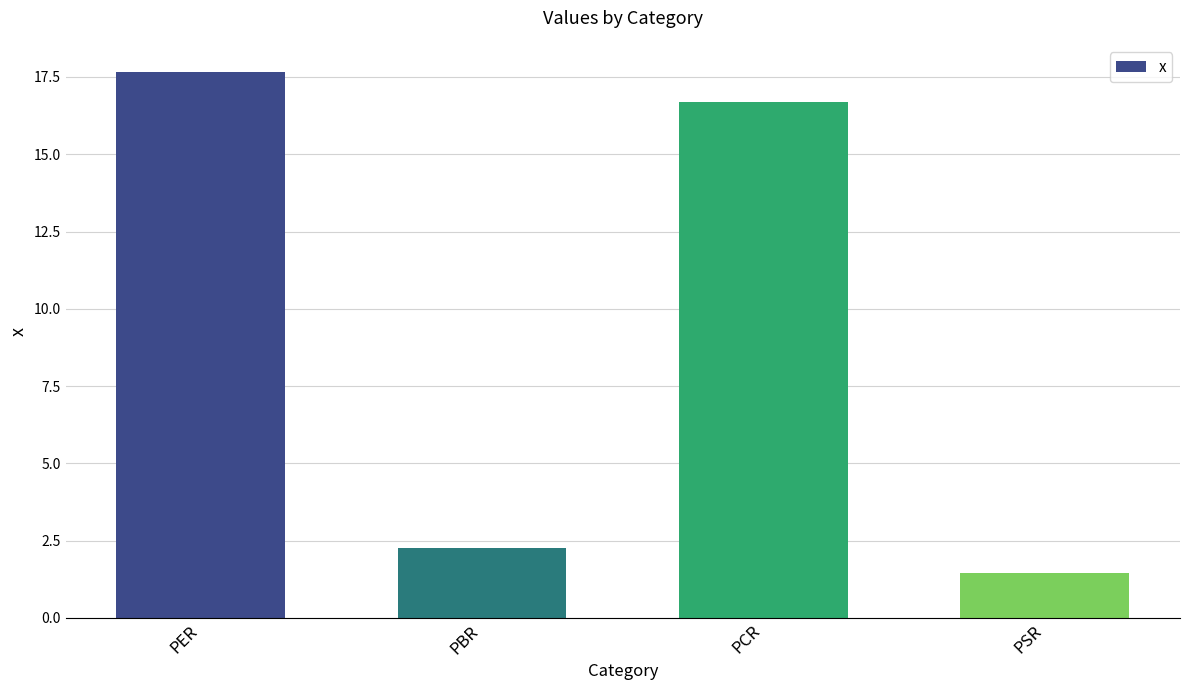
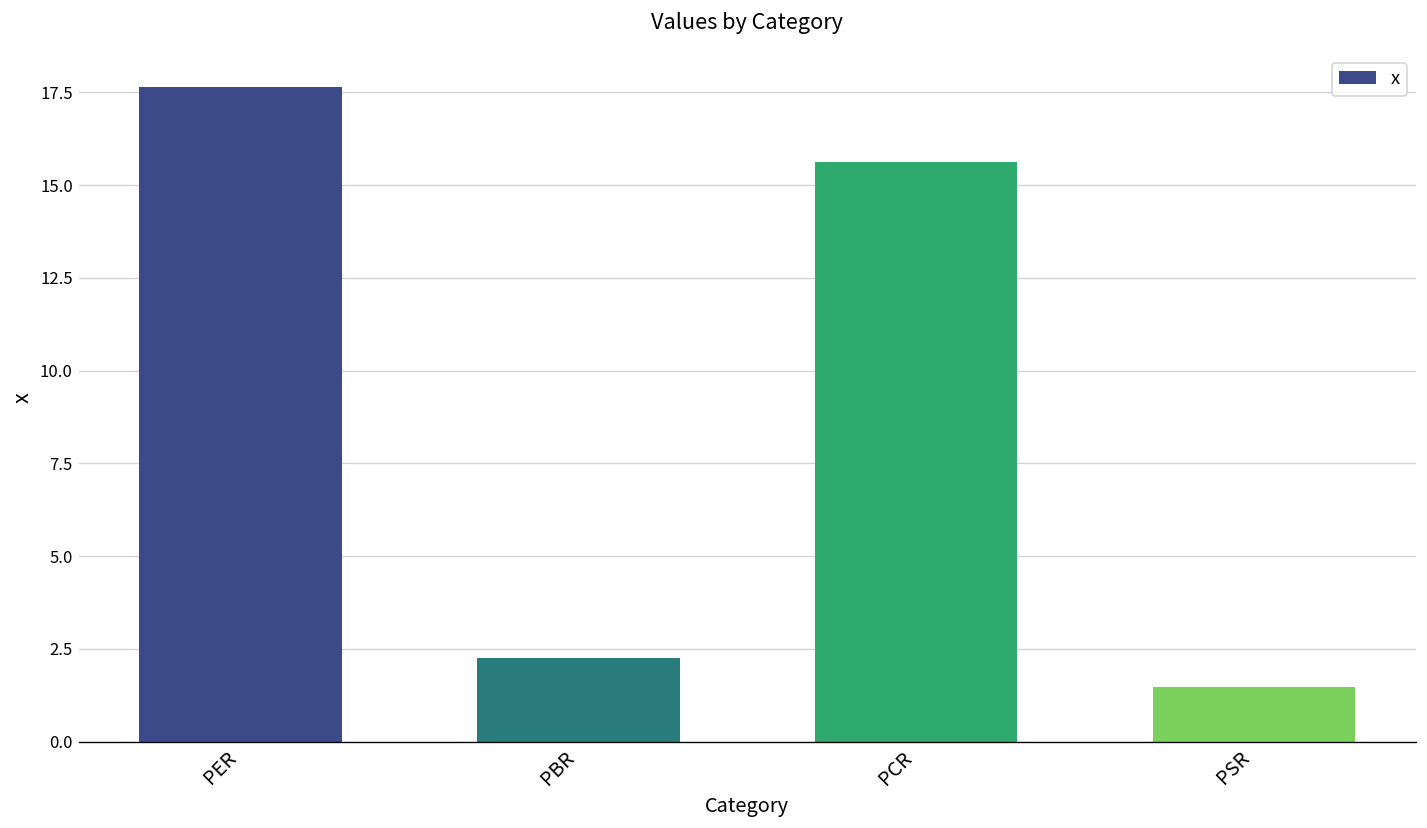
  {
    "PER": 17.7,
    "PBR": 2.3,
-   "PCR": 16.7,
+   "PCR": 15.6,
    "PSR": 1.5
  }
